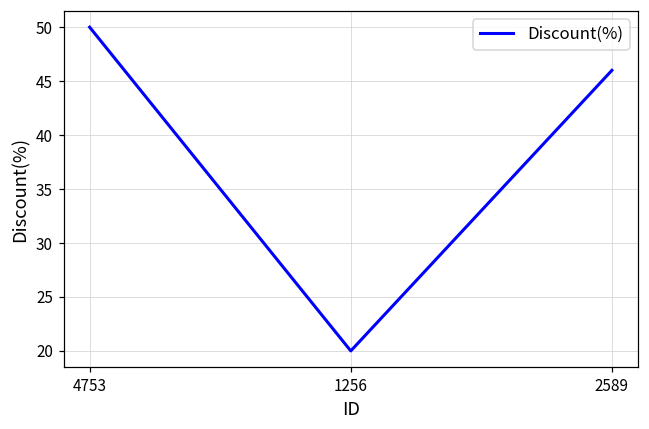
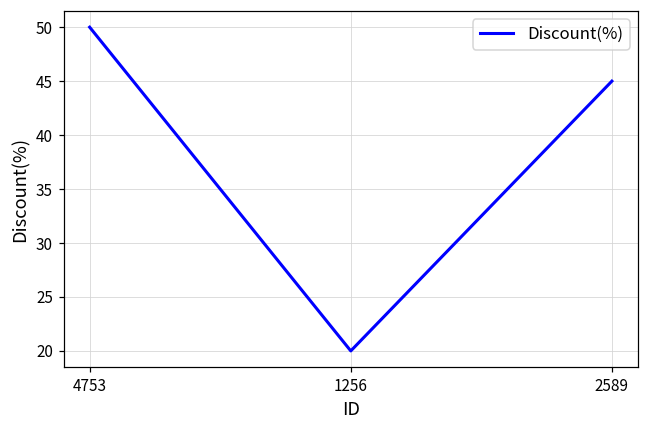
  {
    "4753": 50,
    "1256": 20,
-   "2589": 46
+   "2589": 45
  }
